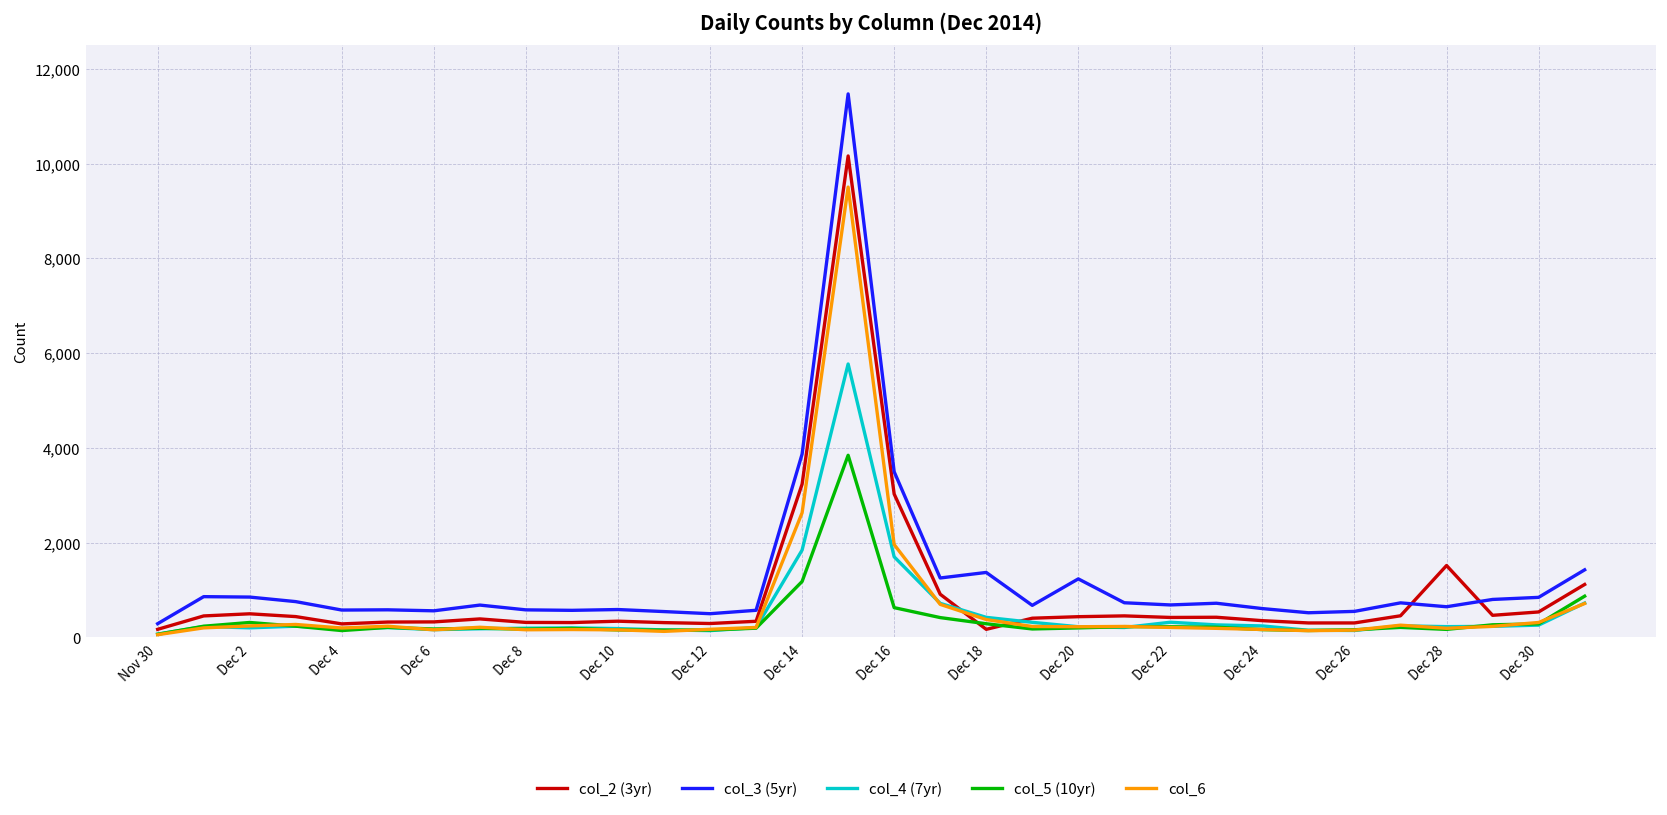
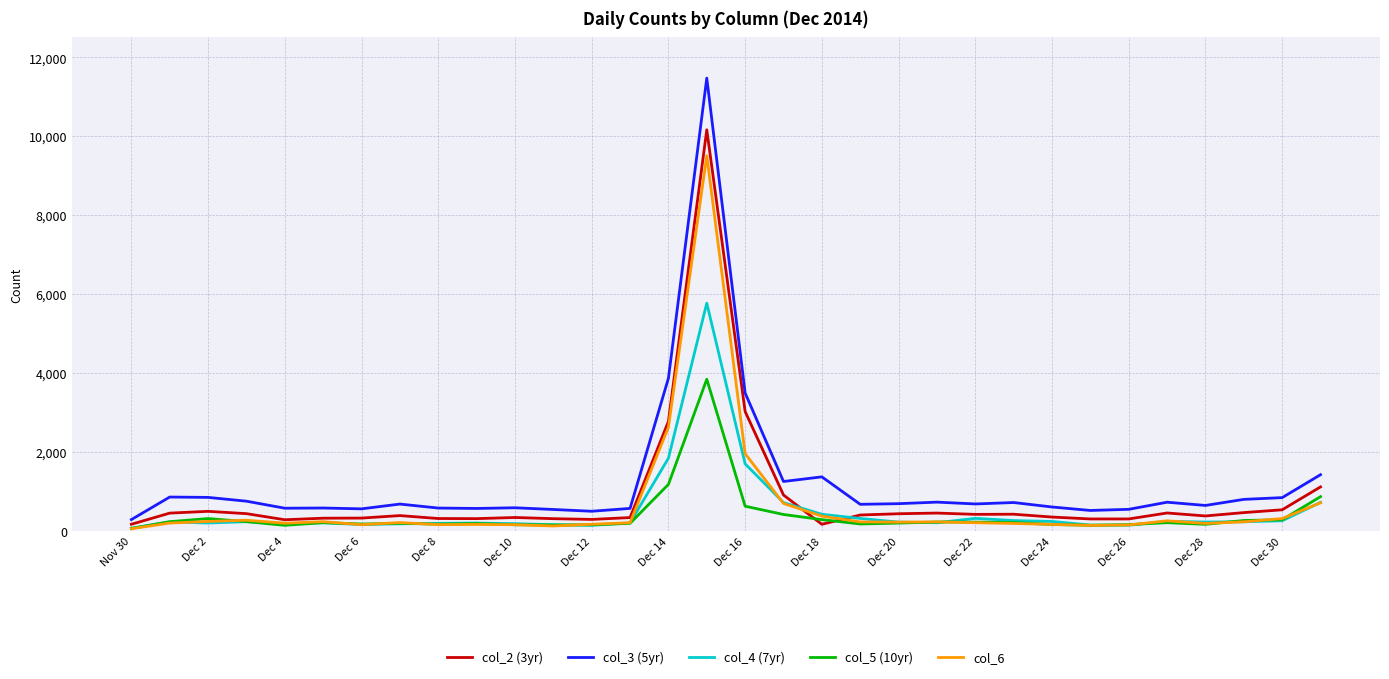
  {
    "col_2 (3yr)": {
      "Nov 30": "200",
      "Dec 2": "500",
      "Dec 4": "300",
      "Dec 6": "300",
      "Dec 8": "300",
      "Dec 10": "300",
      "Dec 12": "300",
-     "Dec 14": "3,200",
+     "Dec 14": "2,800",
      "Dec 16": "3,000",
      "Dec 18": "200",
      "Dec 20": "400",
      "Dec 22": "400",
      "Dec 24": "400",
      "Dec 26": "300",
-     "Dec 28": "1,500",
+     "Dec 28": "400",
      "Dec 30": "500"
    },
    "col_3 (5yr)": {
      "Nov 30": "300",
      "Dec 2": "800",
      "Dec 4": "600",
      "Dec 6": "600",
      "Dec 8": "600",
      "Dec 10": "600",
      "Dec 12": "500",
      "Dec 14": "3,900",
      "Dec 16": "3,500",
      "Dec 18": "1,400",
-     "Dec 20": "1,200",
+     "Dec 20": "700",
      "Dec 22": "700",
      "Dec 24": "600",
      "Dec 26": "500",
      "Dec 28": "600",
      "Dec 30": "800"
    },
    "col_4 (7yr)": {
      "Dec 14": "1,800",
      "Dec 16": "1,700",
      "Dec 22": "300",
      "Dec 24": "200"
    },
    "col_5 (10yr)": {
      "Dec 2": "300",
      "Dec 14": "1,200",
      "Dec 16": "600",
      "Dec 18": "300"
    },
    "col_6": {
      "Dec 14": "2,600",
      "Dec 16": "2,000"
    }
  }
